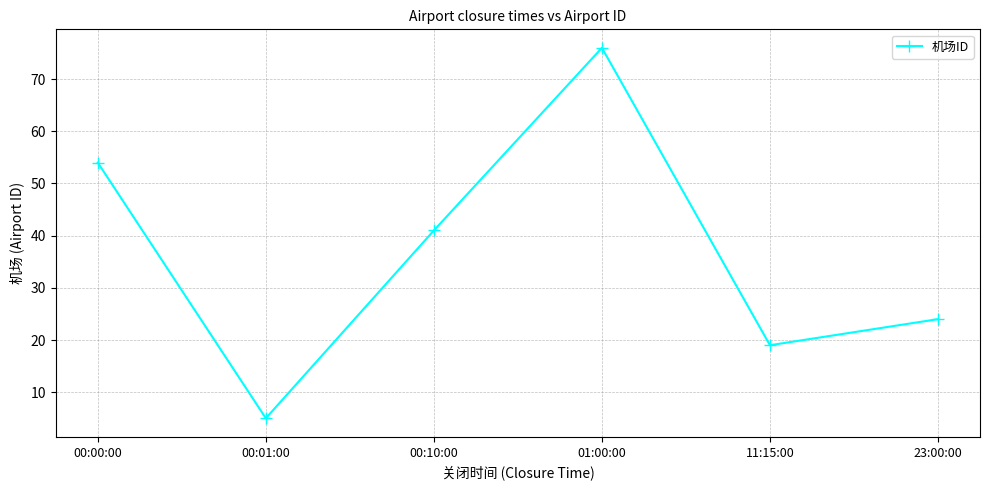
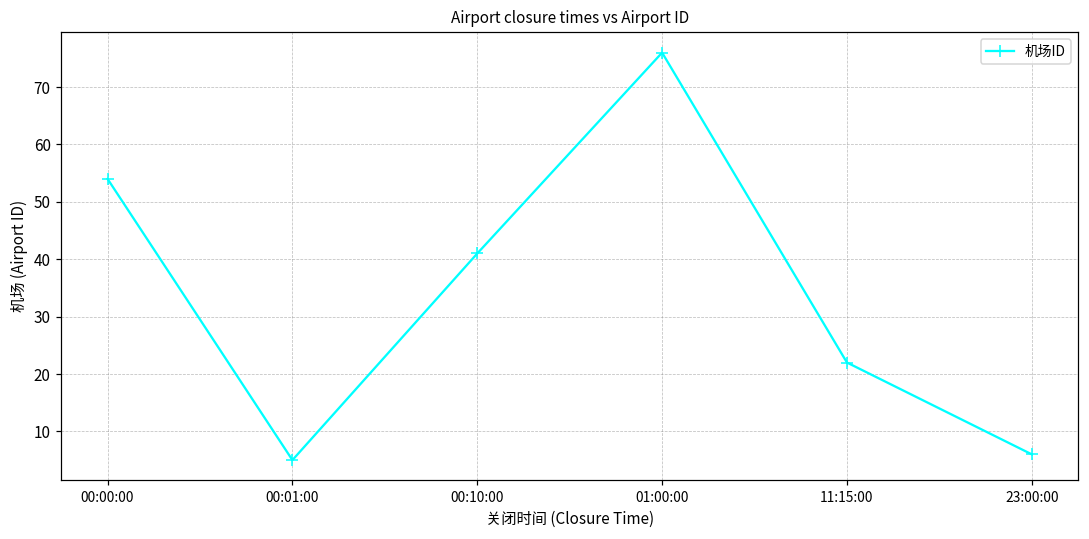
  {
    "00:00:00": 54,
    "00:01:00": 5,
    "00:10:00": 41,
    "01:00:00": 76,
-   "11:15:00": 19,
-   "23:00:00": 24
+   "11:15:00": 22,
+   "23:00:00": 6
  }
